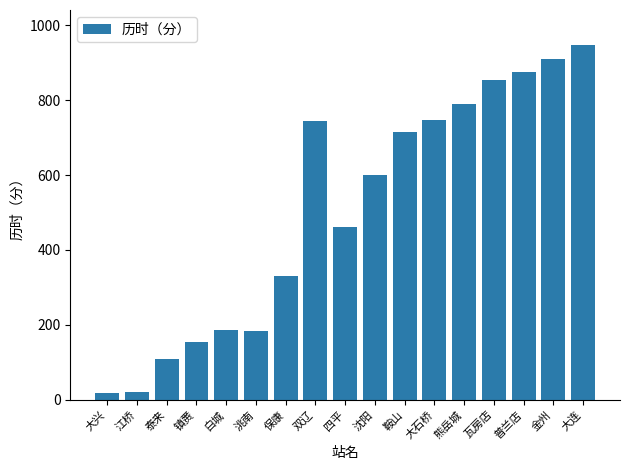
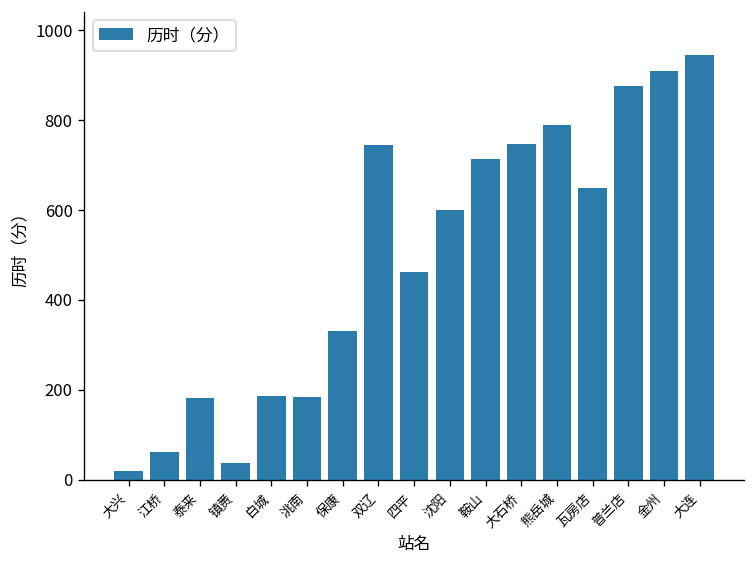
  {
    "大兴": 20,
-   "江桥": 20,
-   "泰来": 110,
-   "镇赉": 160,
+   "江桥": 60,
+   "泰来": 180,
+   "镇赉": 40,
    "白城": 190,
    "洮南": 180,
    "保康": 330,
    "双辽": 750,
    "四平": 460,
    "沈阳": 600,
    "鞍山": 710,
    "大石桥": 750,
    "熊岳城": 790,
-   "瓦房店": 850,
+   "瓦房店": 650,
    "普兰店": 880,
    "金州": 910,
    "大连": 950
  }
